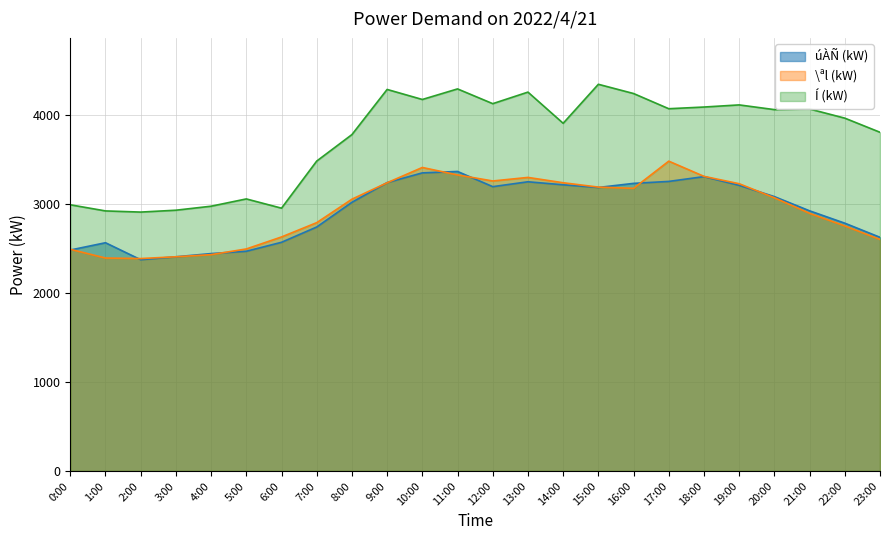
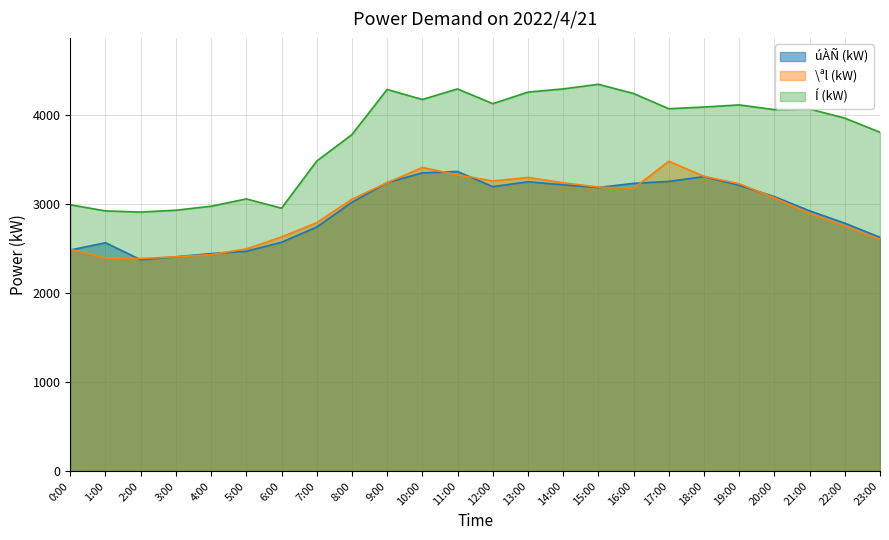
  {
    "úÀÑ (kW)": {
      "1:00": 2600,
      "6:00": 2600,
      "7:00": 2700,
      "8:00": 3000,
      "10:00": 3400,
      "11:00": 3400,
      "12:00": 3200,
      "13:00": 3300,
      "16:00": 3200,
      "17:00": 3300,
      "22:00": 2800
    },
    "\\ªl (kW)": {
      "1:00": 2400,
      "6:00": 2600,
      "7:00": 2800,
      "8:00": 3100,
      "10:00": 3400,
      "11:00": 3300,
      "12:00": 3300,
      "13:00": 3300,
      "16:00": 3200,
      "17:00": 3500,
      "22:00": 2800
    },
    "Í (kW)": {
      "0:00": 3000,
      "1:00": 2900,
      "2:00": 2900,
      "3:00": 2900,
      "4:00": 3000,
      "5:00": 3100,
      "6:00": 3000,
      "7:00": 3500,
      "8:00": 3800,
      "9:00": 4300,
      "10:00": 4200,
      "11:00": 4300,
      "12:00": 4100,
      "13:00": 4300,
-     "14:00": 3900,
+     "14:00": 4300,
      "15:00": 4400,
      "16:00": 4200,
      "17:00": 4100,
      "18:00": 4100,
      "19:00": 4100,
      "20:00": 4100,
      "21:00": 4100,
      "22:00": 4000,
      "23:00": 3800
    }
  }
